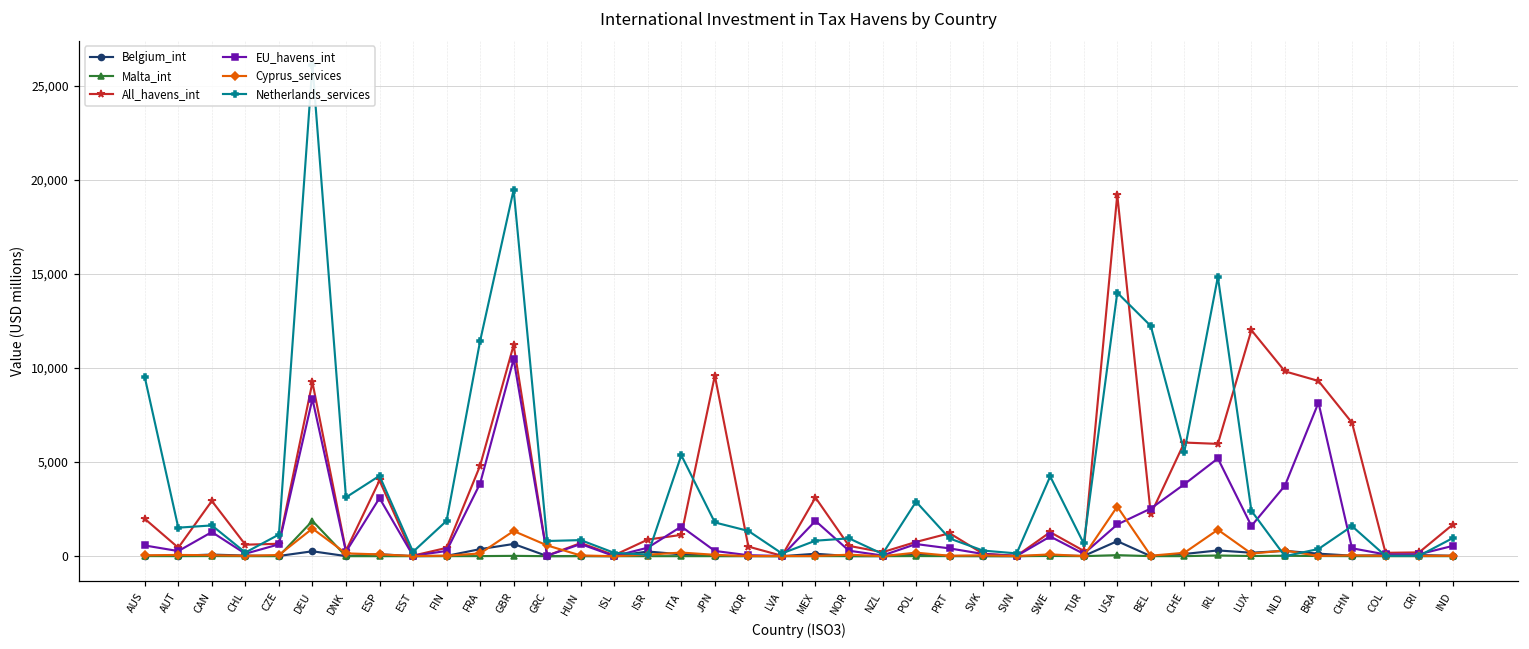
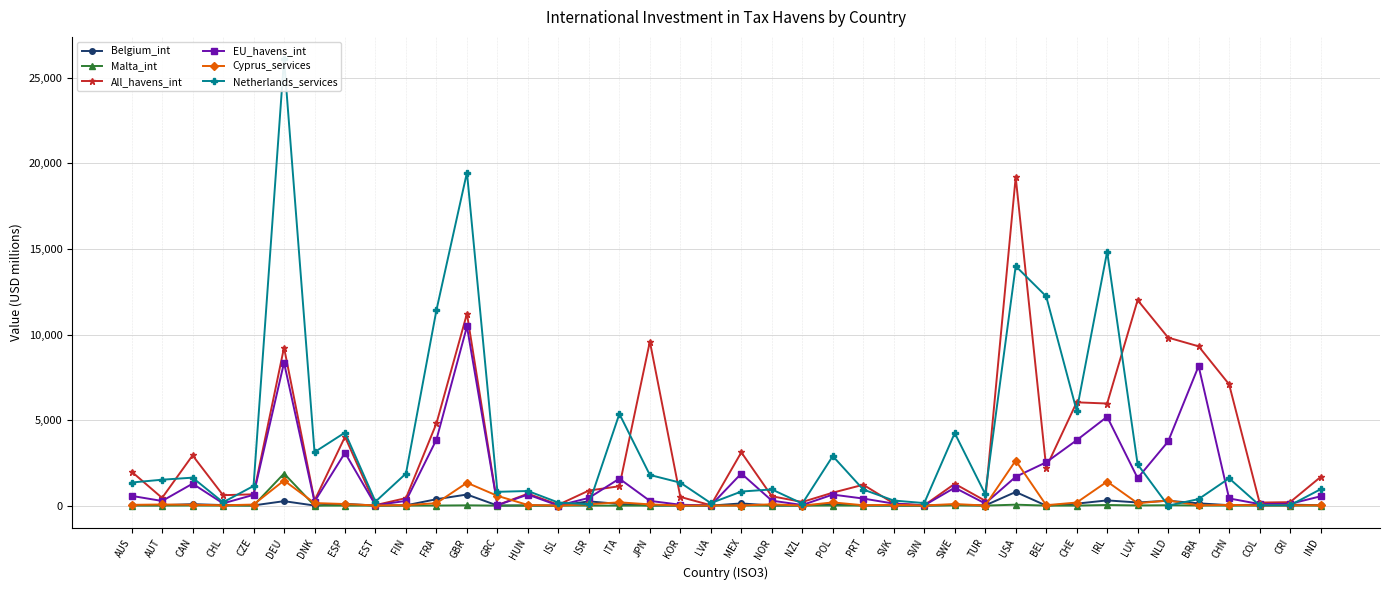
  {
    "Belgium_int": {
      "DEU": "300",
      "FRA": "400",
      "GBR": "600",
      "ISR": "200",
      "USA": "800",
      "IRL": "300"
    },
    "Malta_int": {
      "DEU": "1,900",
      "GBR": "0",
      "USA": "100",
      "IRL": "0"
    },
    "All_havens_int": {
      "AUS": "2,000",
      "AUT": "500",
      "CAN": "2,900",
      "CHL": "600",
      "DEU": "9,200",
      "ESP": "4,000",
      "FIN": "400",
      "FRA": "4,800",
      "GBR": "11,200",
      "ISR": "900",
      "ITA": "1,100",
      "JPN": "9,600",
      "KOR": "500",
      "MEX": "3,100",
      "NOR": "500",
      "PRT": "1,200",
      "SWE": "1,300",
      "TUR": "300",
      "USA": "19,200",
      "BEL": "2,200",
      "CHE": "6,000",
      "IRL": "6,000",
      "LUX": "12,000",
      "NLD": "9,800",
      "BRA": "9,300",
      "CHN": "7,100",
      "IND": "1,700"
    },
    "EU_havens_int": {
      "AUS": "600",
      "AUT": "300",
      "CAN": "1,300",
      "DEU": "8,400",
      "ESP": "3,100",
      "FIN": "300",
      "FRA": "3,900",
      "GBR": "10,500",
      "ISR": "500",
      "ITA": "1,600",
      "JPN": "300",
      "MEX": "1,900",
      "NOR": "300",
      "PRT": "400",
      "SWE": "1,000",
      "USA": "1,700",
      "BEL": "2,500",
      "CHE": "3,800",
      "IRL": "5,200",
      "LUX": "1,600",
      "NLD": "3,700",
      "BRA": "8,200",
      "CHN": "400",
      "IND": "500"
    },
    "Cyprus_services": {
      "DEU": "1,500",
      "GBR": "1,300",
      "GRC": "600",
      "USA": "2,600",
      "IRL": "1,400"
    },
    "Netherlands_services": {
-     "AUS": "9,500",
+     "AUS": "1,400",
      "AUT": "1,500",
      "CAN": "1,600",
      "CZE": "1,100",
      "DNK": "3,100",
      "ESP": "4,300",
      "EST": "200",
      "FIN": "1,900",
      "FRA": "11,400",
      "GBR": "19,500",
      "GRC": "800",
      "HUN": "900",
      "ITA": "5,400",
      "JPN": "1,800",
      "KOR": "1,300",
      "MEX": "800",
      "NOR": "900",
      "POL": "2,900",
      "PRT": "900",
      "SVK": "300",
      "SWE": "4,200",
      "TUR": "700",
      "USA": "14,000",
      "BEL": "12,200",
      "CHE": "5,500",
      "IRL": "14,800",
      "LUX": "2,400",
      "BRA": "400",
      "CHN": "1,600",
      "IND": "1,000"
    }
  }
